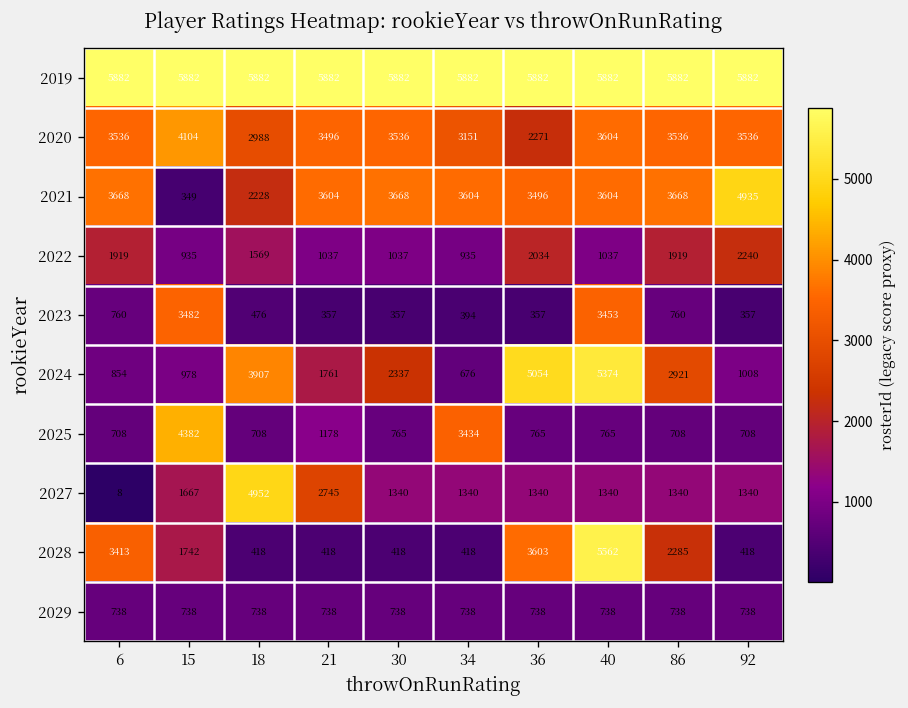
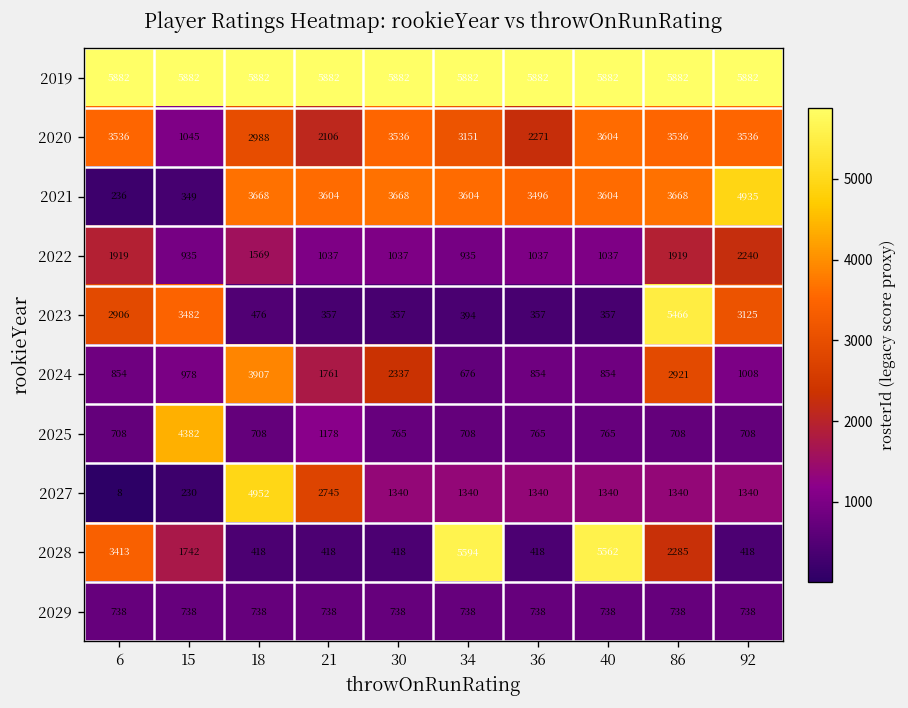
  {
    "2019": {
      "6": 5882,
      "15": 5882,
      "18": 5882,
      "21": 5882,
      "30": 5882,
      "34": 5882,
      "36": 5882,
      "40": 5882,
      "86": 5882,
      "92": 5882
    },
    "2020": {
      "6": 3536,
-     "15": 4104,
+     "15": 1045,
      "18": 2988,
-     "21": 3496,
+     "21": 2106,
      "30": 3536,
      "34": 3151,
      "36": 2271,
      "40": 3604,
      "86": 3536,
      "92": 3536
    },
    "2021": {
-     "6": 3668,
+     "6": 236,
      "15": 349,
-     "18": 2228,
+     "18": 3668,
      "21": 3604,
      "30": 3668,
      "34": 3604,
      "36": 3496,
      "40": 3604,
      "86": 3668,
      "92": 4935
    },
    "2022": {
      "6": 1919,
      "15": 935,
      "18": 1569,
      "21": 1037,
      "30": 1037,
      "34": 935,
-     "36": 2034,
+     "36": 1037,
      "40": 1037,
      "86": 1919,
      "92": 2240
    },
    "2023": {
-     "6": 760,
+     "6": 2906,
      "15": 3482,
      "18": 476,
      "21": 357,
      "30": 357,
      "34": 394,
      "36": 357,
-     "40": 3453,
-     "86": 760,
-     "92": 357
+     "40": 357,
+     "86": 5466,
+     "92": 3125
    },
    "2024": {
      "6": 854,
      "15": 978,
      "18": 3907,
      "21": 1761,
      "30": 2337,
      "34": 676,
-     "36": 5054,
-     "40": 5374,
+     "36": 854,
+     "40": 854,
      "86": 2921,
      "92": 1008
    },
    "2025": {
      "6": 708,
      "15": 4382,
      "18": 708,
      "21": 1178,
      "30": 765,
-     "34": 3434,
+     "34": 708,
      "36": 765,
      "40": 765,
      "86": 708,
      "92": 708
    },
    "2027": {
      "6": 8,
-     "15": 1667,
+     "15": 230,
      "18": 4952,
      "21": 2745,
      "30": 1340,
      "34": 1340,
      "36": 1340,
      "40": 1340,
      "86": 1340,
      "92": 1340
    },
    "2028": {
      "6": 3413,
      "15": 1742,
      "18": 418,
      "21": 418,
      "30": 418,
-     "34": 418,
-     "36": 3603,
+     "34": 5594,
+     "36": 418,
      "40": 5562,
      "86": 2285,
      "92": 418
    },
    "2029": {
      "6": 738,
      "15": 738,
      "18": 738,
      "21": 738,
      "30": 738,
      "34": 738,
      "36": 738,
      "40": 738,
      "86": 738,
      "92": 738
    }
  }
